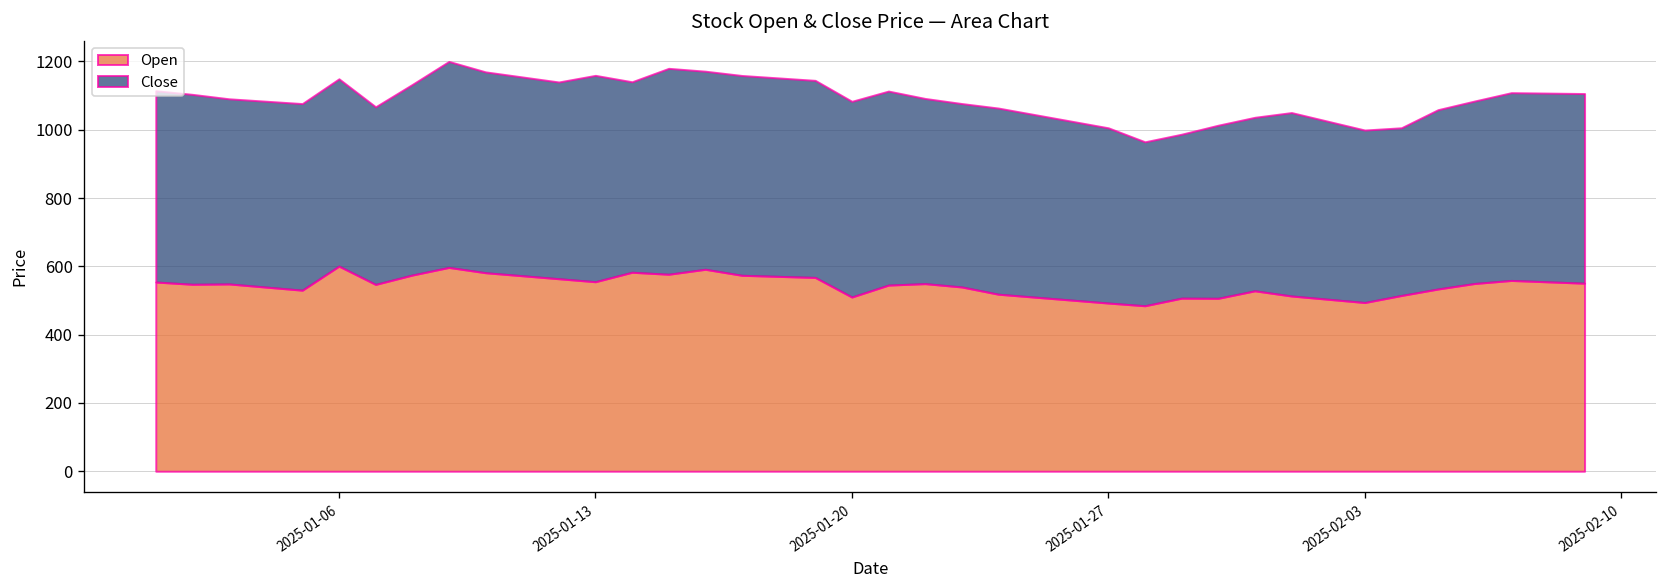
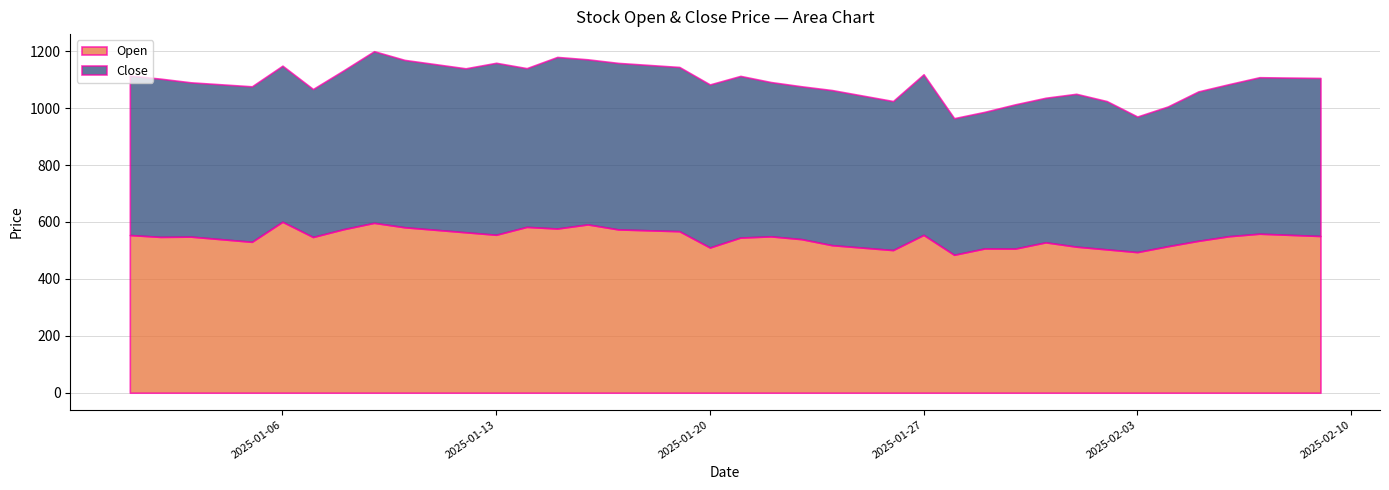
  {
    "Open": {
      "2025-01-06": 600,
      "2025-01-13": 550,
      "2025-01-20": 510,
-     "2025-01-27": 490,
+     "2025-01-27": 550,
      "2025-02-03": 490
    },
    "Close": {
      "2025-01-06": 550,
      "2025-01-13": 600,
      "2025-01-20": 570,
-     "2025-01-27": 510,
-     "2025-02-03": 510
+     "2025-01-27": 560,
+     "2025-02-03": 480
    }
  }
